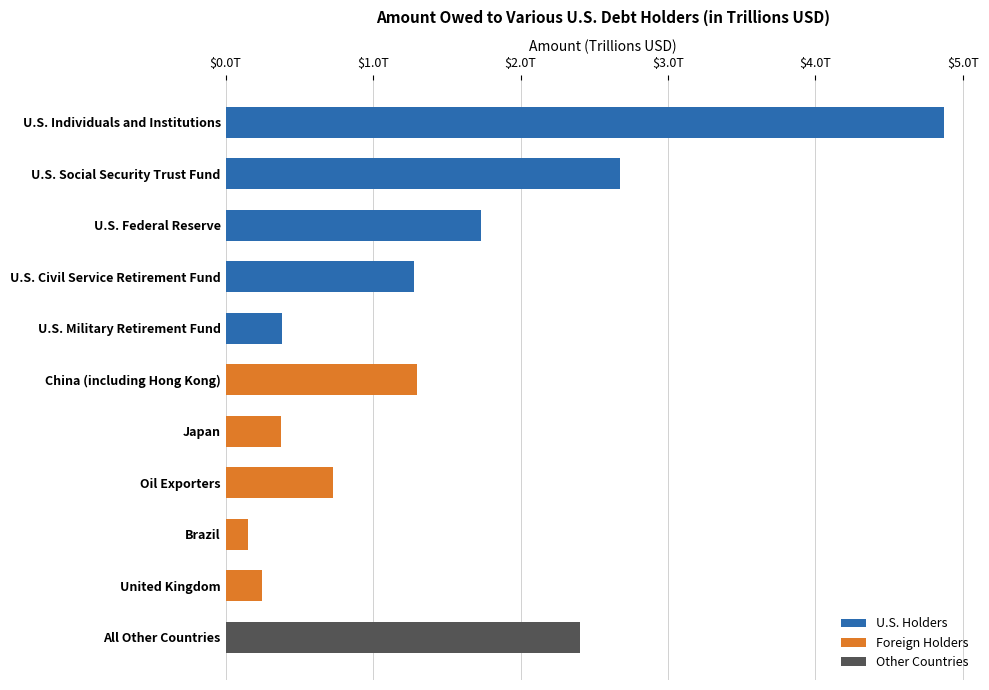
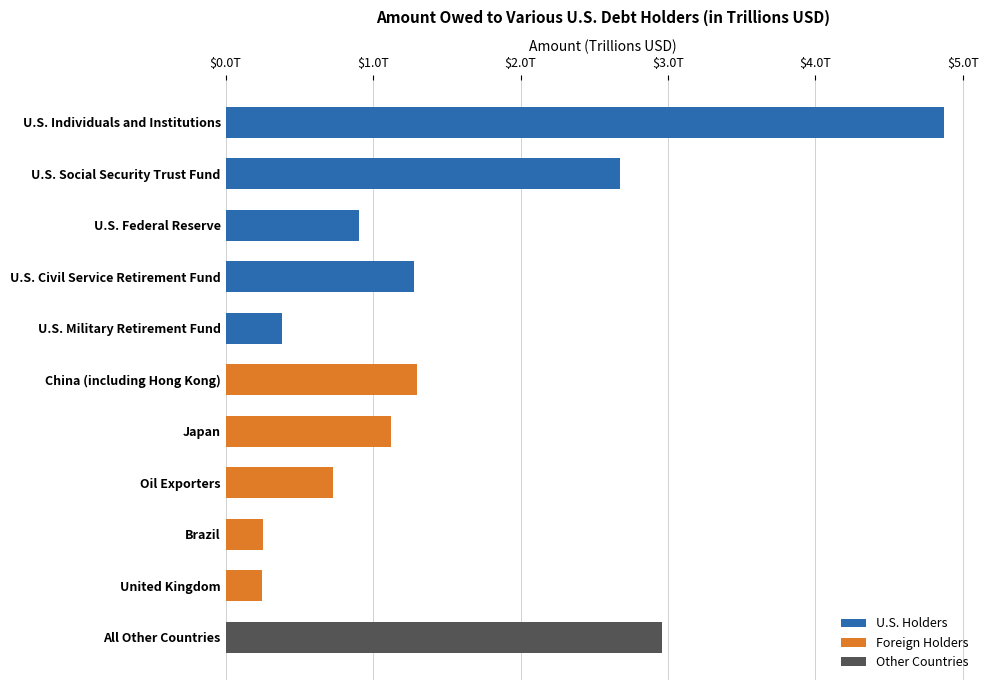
  {
    "U.S. Individuals and Institutions": "$4.87T",
    "U.S. Social Security Trust Fund": "$2.68T",
-   "U.S. Federal Reserve": "$1.73T",
+   "U.S. Federal Reserve": "$0.90T",
    "U.S. Civil Service Retirement Fund": "$1.28T",
    "U.S. Military Retirement Fund": "$0.38T",
    "China (including Hong Kong)": "$1.30T",
-   "Japan": "$0.37T",
+   "Japan": "$1.12T",
    "Oil Exporters": "$0.73T",
-   "Brazil": "$0.15T",
+   "Brazil": "$0.26T",
    "United Kingdom": "$0.25T",
-   "All Other Countries": "$2.40T"
+   "All Other Countries": "$2.96T"
  }
